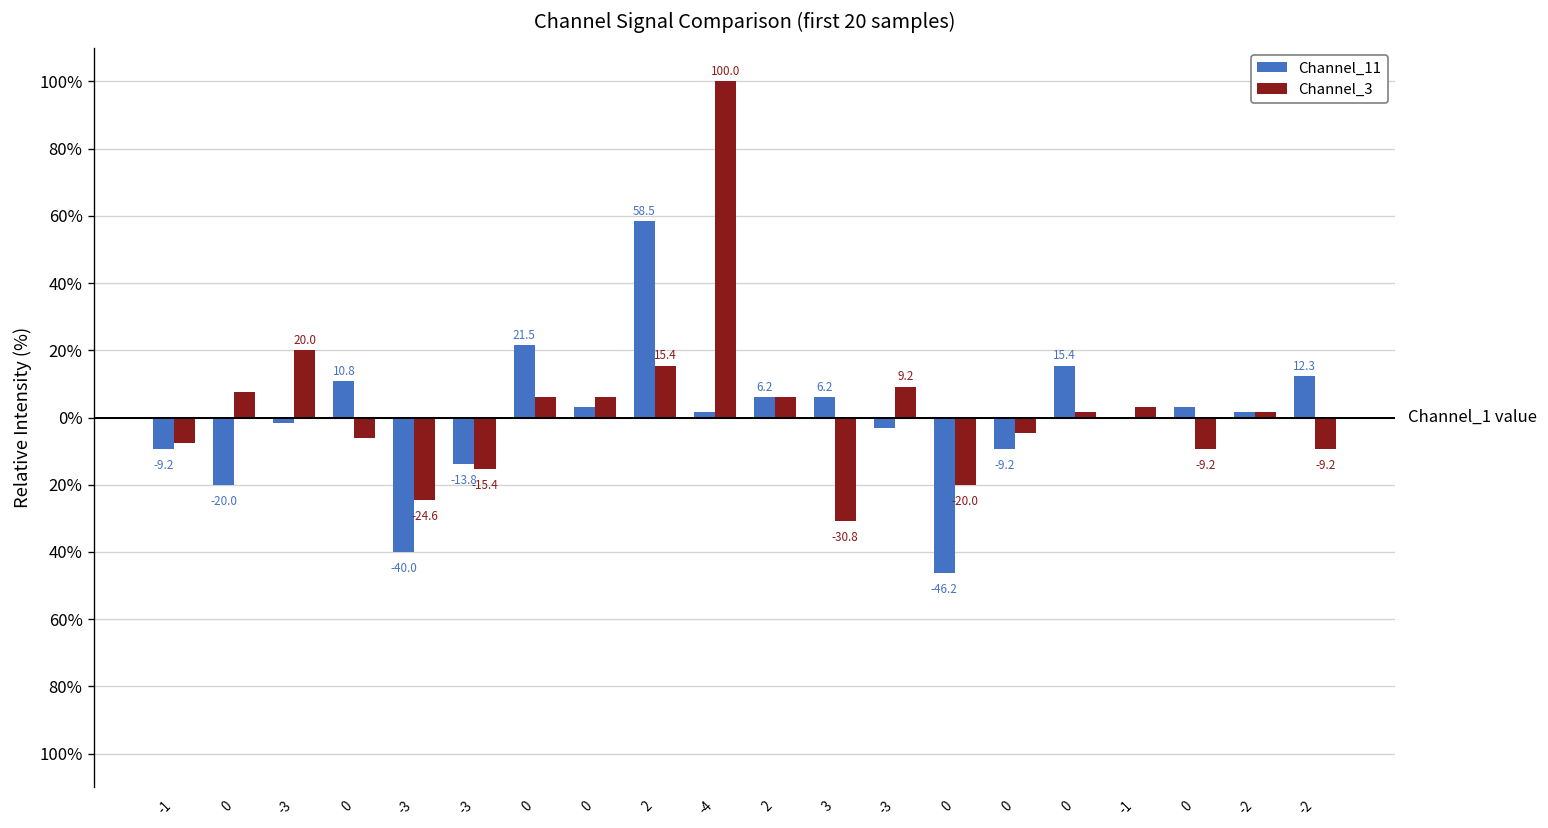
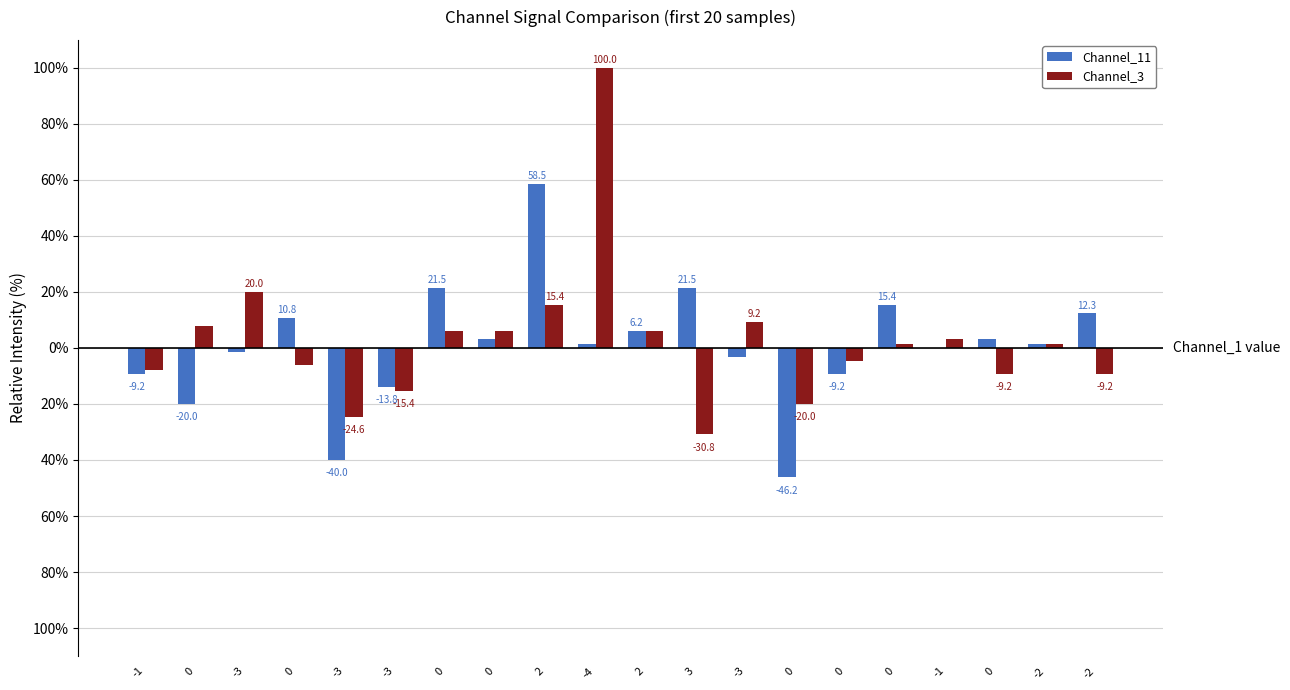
  {
    "Channel_11": {
-     "3": 6.2
+     "3": 21.5
    },
    "Channel_3": {
      "-4": 100.0,
      "3": -30.8
    }
  }
